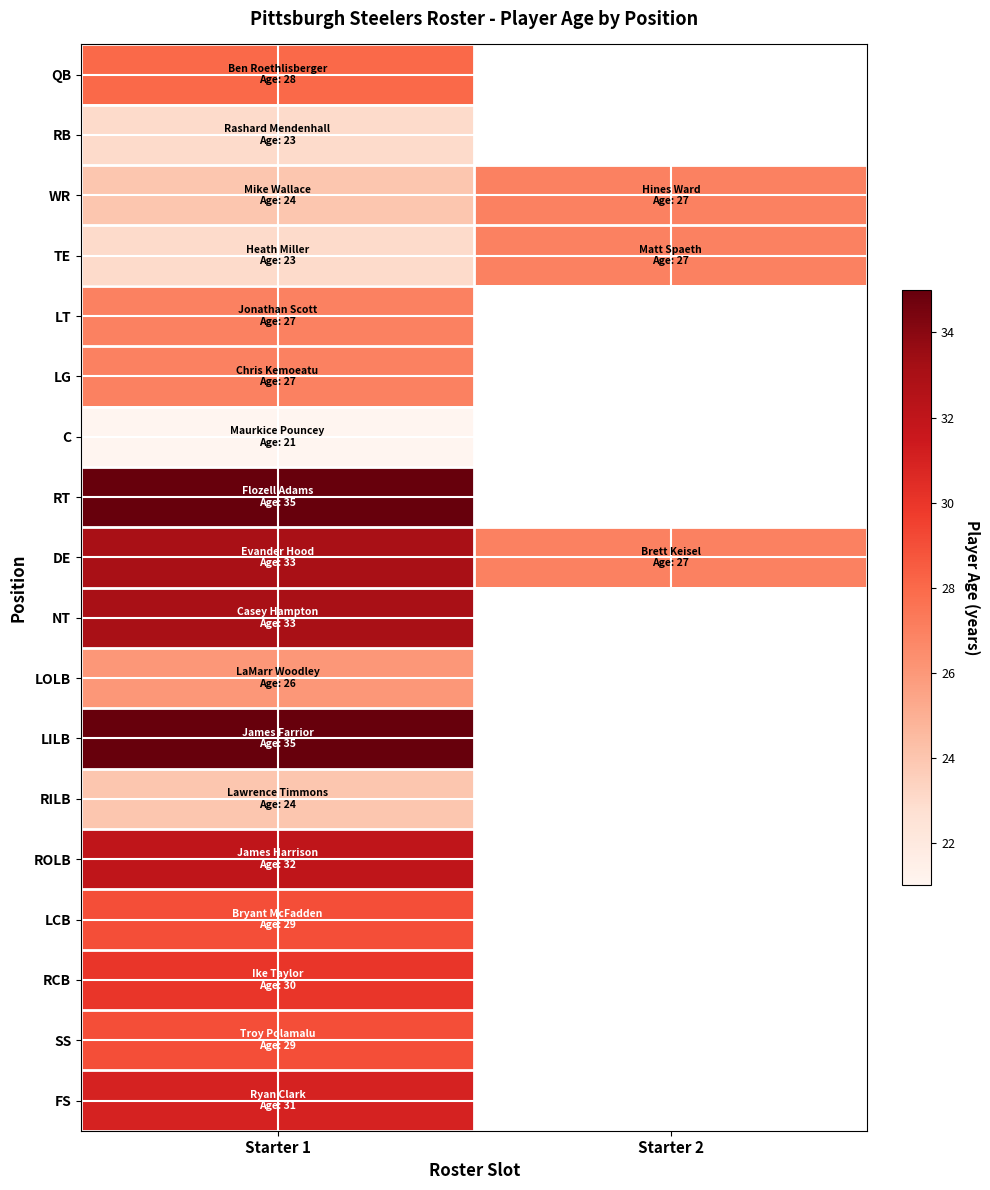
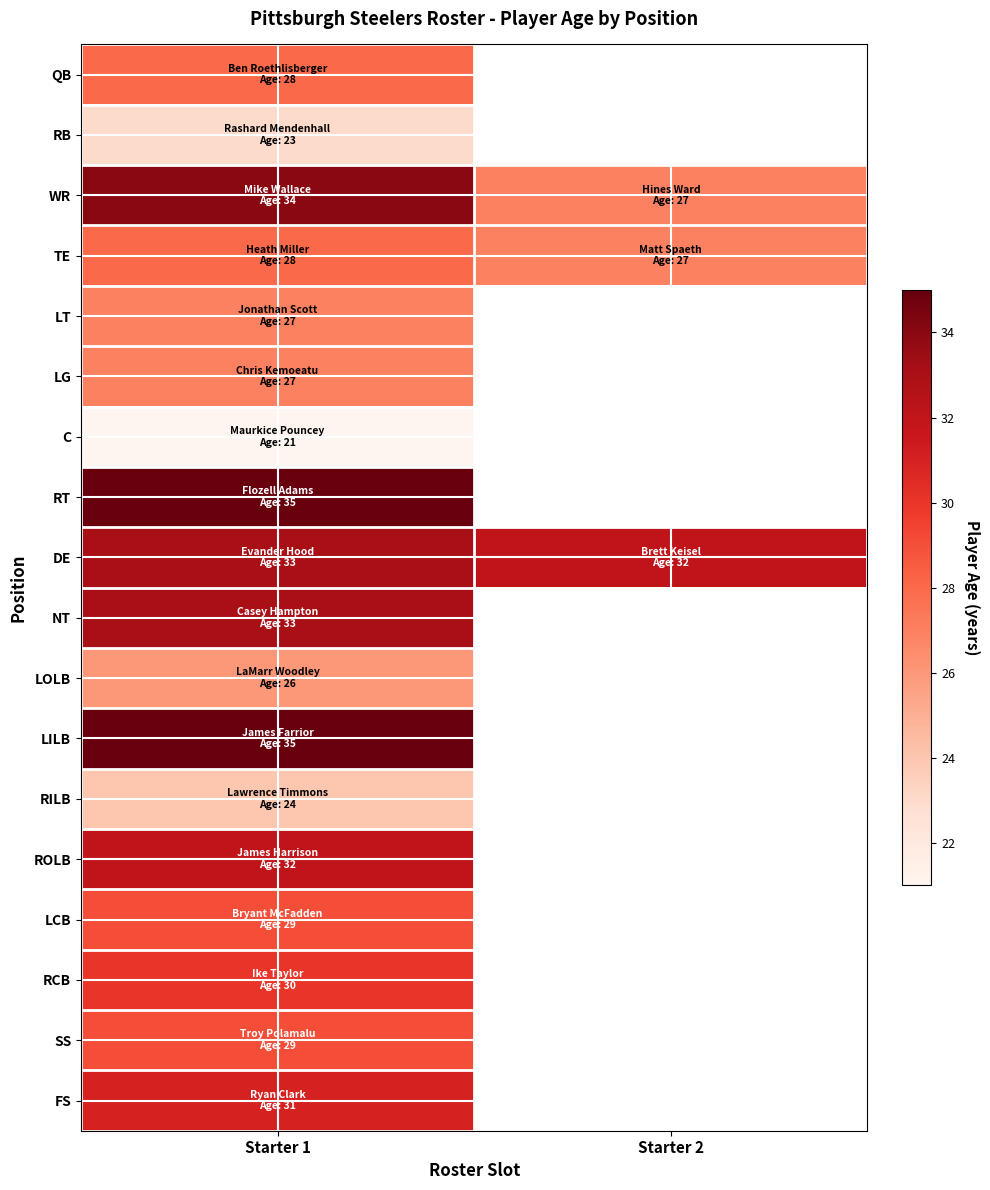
  {
    "WR": {
-     "Starter 1": 24
+     "Starter 1": 34
    },
    "TE": {
-     "Starter 1": 23
+     "Starter 1": 28
    },
    "DE": {
-     "Starter 2": 27
+     "Starter 2": 32
    }
  }
